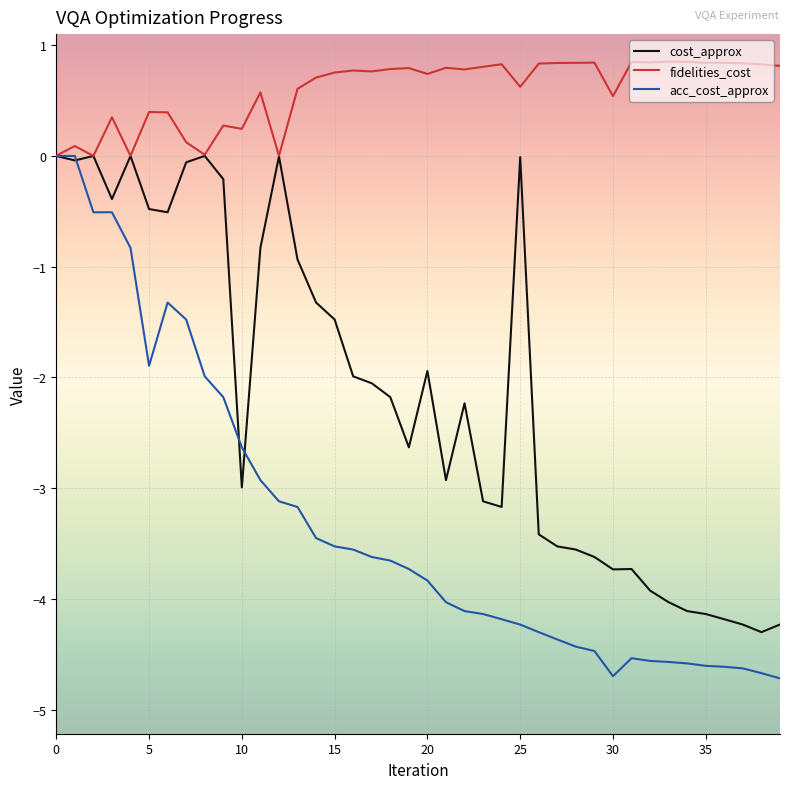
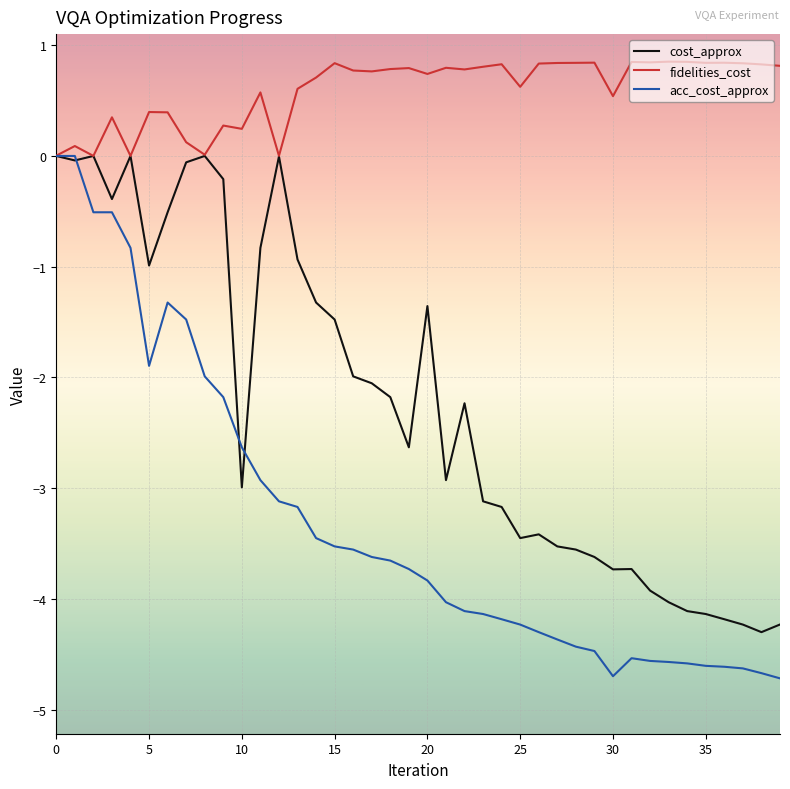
  {
    "cost_approx": {
-     "5": -0.48,
+     "5": -0.99,
      "10": -2.99,
      "15": -1.48,
-     "20": -1.94,
-     "25": -0.01,
+     "20": -1.36,
+     "25": -3.45,
      "30": -3.73,
      "35": -4.14
    },
    "fidelities_cost": {
      "5": 0.40,
      "10": 0.24,
-     "15": 0.75,
+     "15": 0.84,
      "20": 0.74,
      "25": 0.62,
      "30": 0.54
    },
    "acc_cost_approx": {
      "5": -1.90,
      "10": -2.63,
      "15": -3.53,
      "20": -3.83,
      "25": -4.23,
      "30": -4.70,
      "35": -4.61
    }
  }
